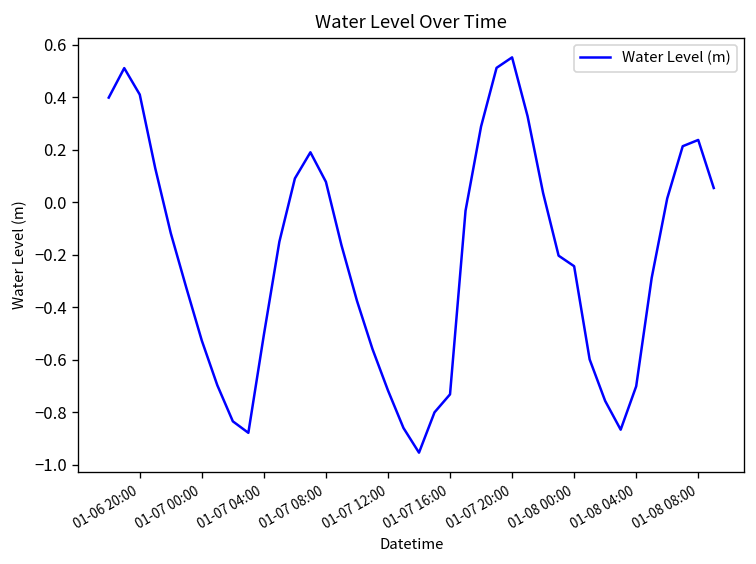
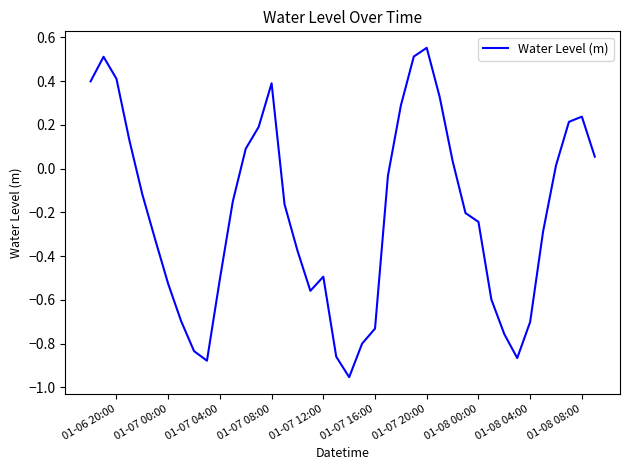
  {
    "01-06 20:00": 0.41,
    "01-07 00:00": -0.53,
    "01-07 04:00": -0.50,
-   "01-07 08:00": 0.08,
-   "01-07 12:00": -0.72,
+   "01-07 08:00": 0.39,
+   "01-07 12:00": -0.49,
    "01-07 16:00": -0.73,
    "01-07 20:00": 0.55,
    "01-08 00:00": -0.24,
    "01-08 04:00": -0.70,
    "01-08 08:00": 0.24
  }
